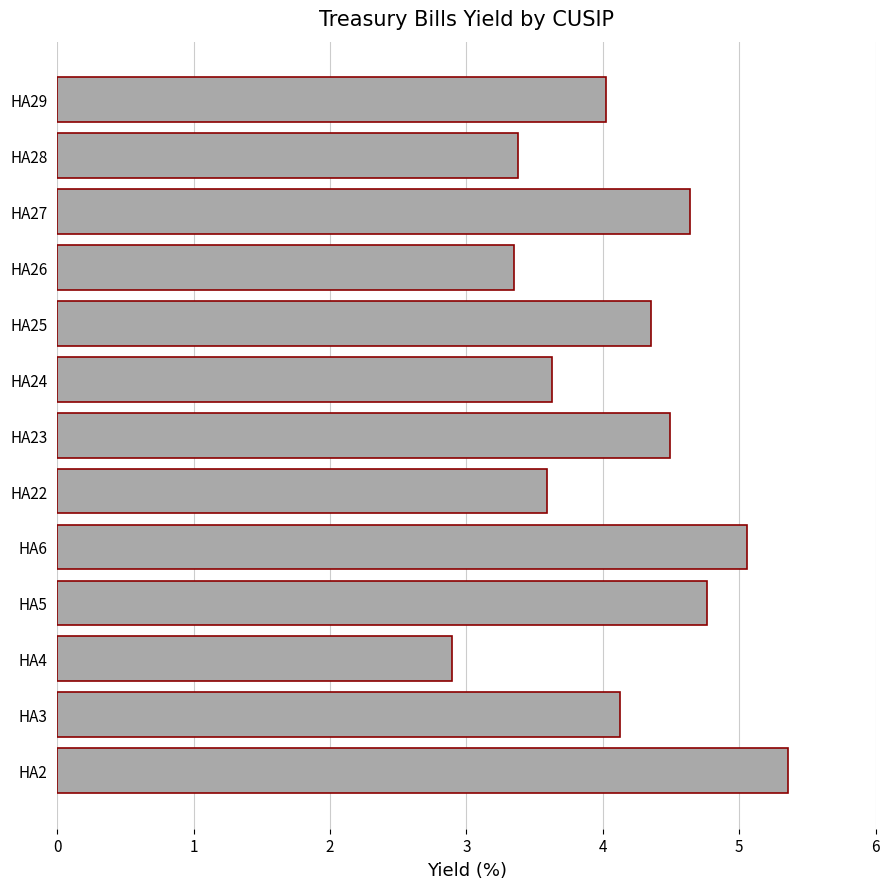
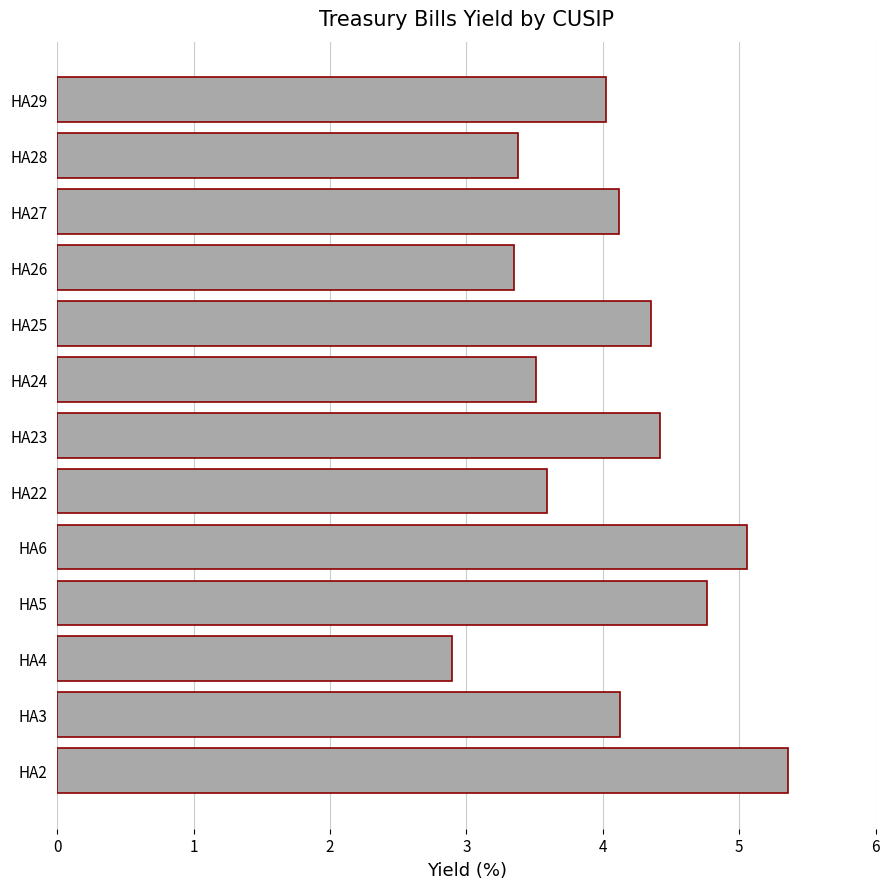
  {
    "HA29": 4.02,
    "HA28": 3.38,
-   "HA27": 4.64,
+   "HA27": 4.12,
    "HA26": 3.35,
    "HA25": 4.35,
-   "HA24": 3.63,
-   "HA23": 4.49,
+   "HA24": 3.51,
+   "HA23": 4.42,
    "HA22": 3.59,
    "HA6": 5.06,
    "HA5": 4.76,
    "HA4": 2.89,
    "HA3": 4.13,
    "HA2": 5.36
  }
